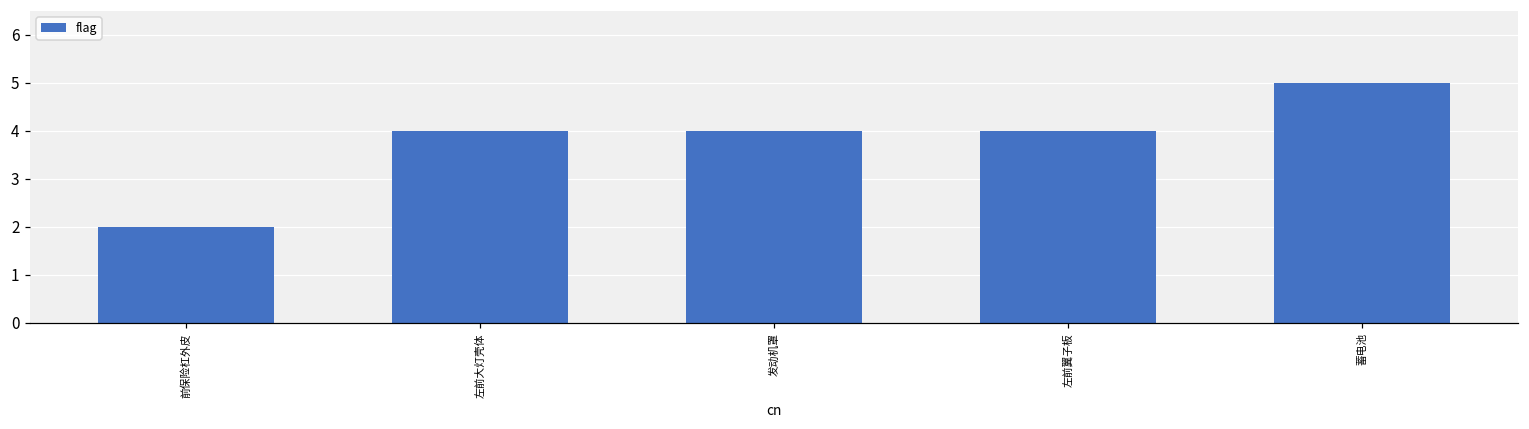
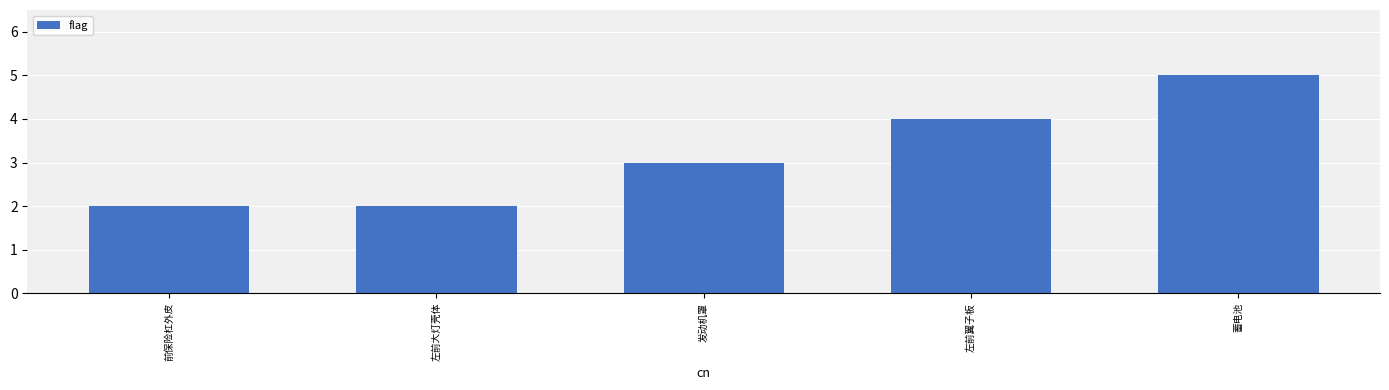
  {
    "前保险杠外皮": 2,
-   "左前大灯壳体": 4,
-   "发动机罩": 4,
+   "左前大灯壳体": 2,
+   "发动机罩": 3,
    "左前翼子板": 4,
    "蓄电池": 5
  }
